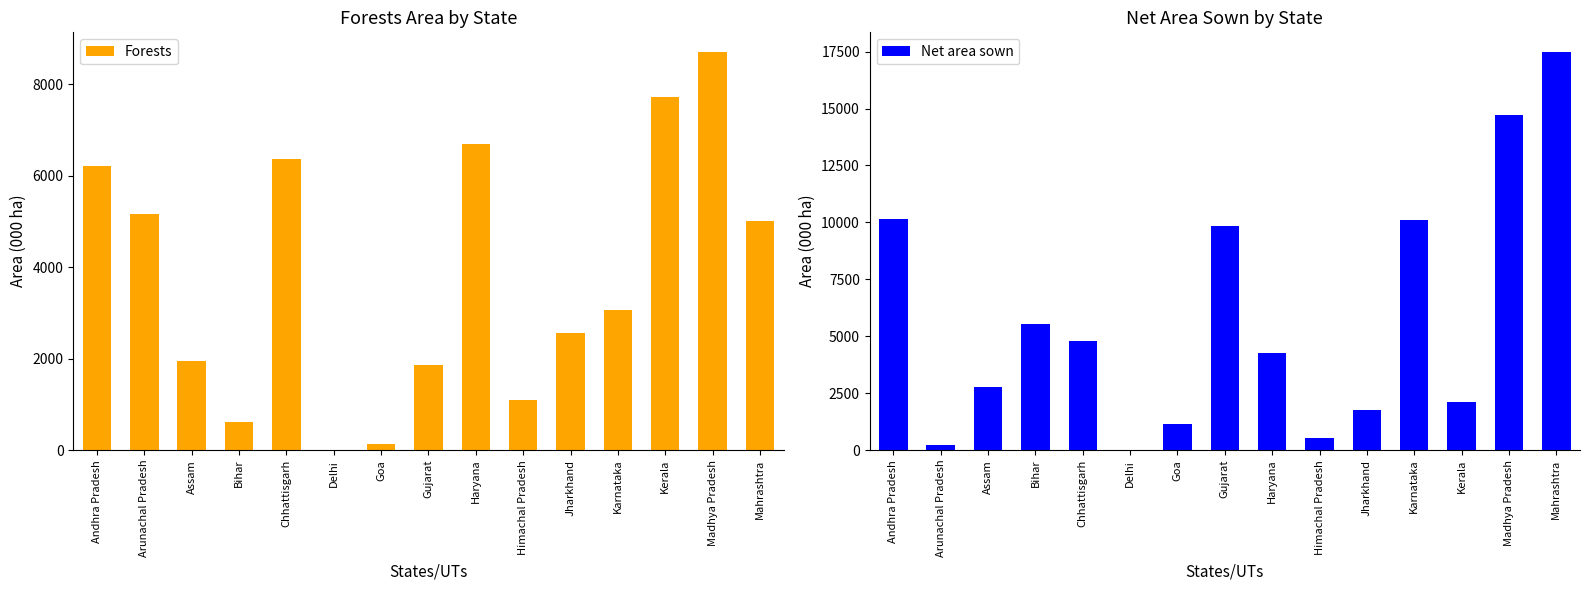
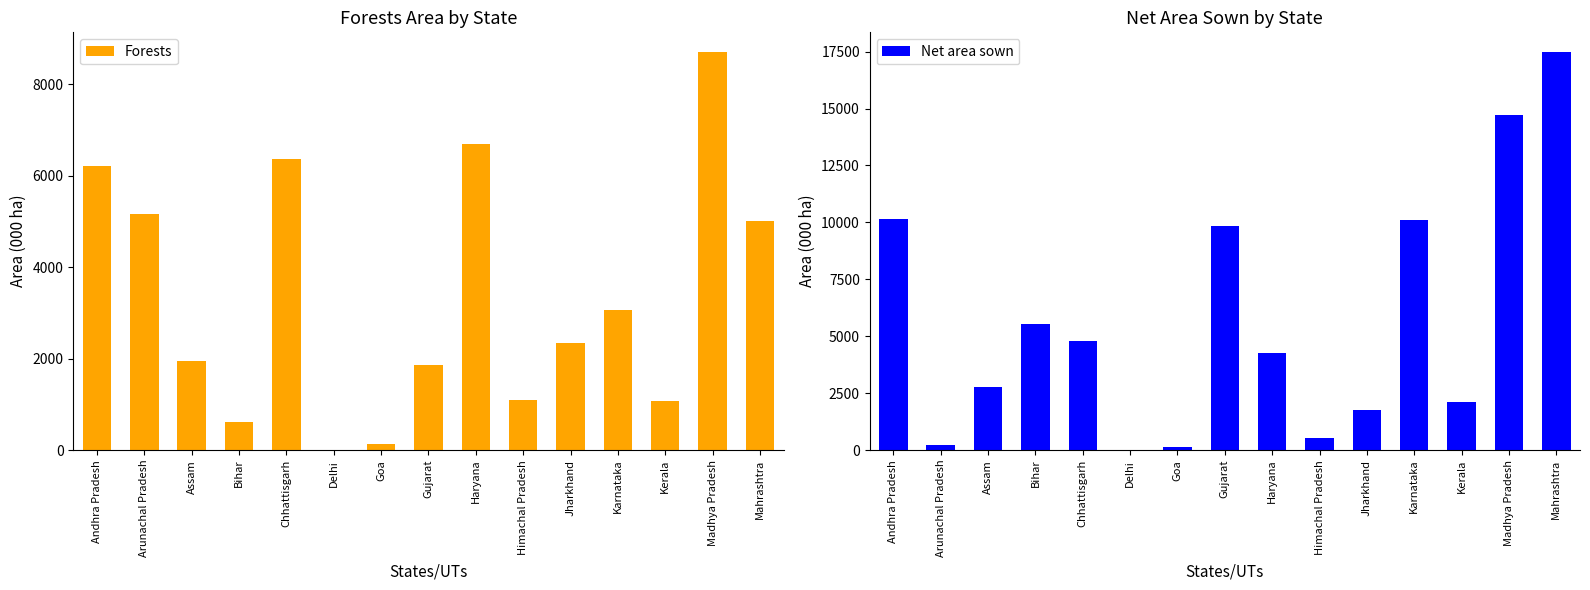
  {
    "Forests Area by State": {
      "Andhra Pradesh": 6200,
      "Arunachal Pradesh": 5200,
      "Assam": 2000,
      "Bihar": 600,
      "Chhattisgarh": 6400,
      "Goa": 100,
      "Gujarat": 1900,
      "Haryana": 6700,
      "Himachal Pradesh": 1100,
-     "Jharkhand": 2600,
+     "Jharkhand": 2300,
      "Karnataka": 3100,
-     "Kerala": 7700,
+     "Kerala": 1100,
      "Madhya Pradesh": 8700,
      "Mahrashtra": 5000
    },
    "Net Area Sown by State": {
      "Andhra Pradesh": 10100,
      "Arunachal Pradesh": 200,
      "Assam": 2800,
      "Bihar": 5600,
      "Chhattisgarh": 4800,
-     "Goa": 1200,
+     "Goa": 100,
      "Gujarat": 9900,
      "Haryana": 4300,
      "Himachal Pradesh": 500,
      "Jharkhand": 1800,
      "Karnataka": 10100,
      "Kerala": 2100,
      "Madhya Pradesh": 14700,
      "Mahrashtra": 17500
    }
  }
